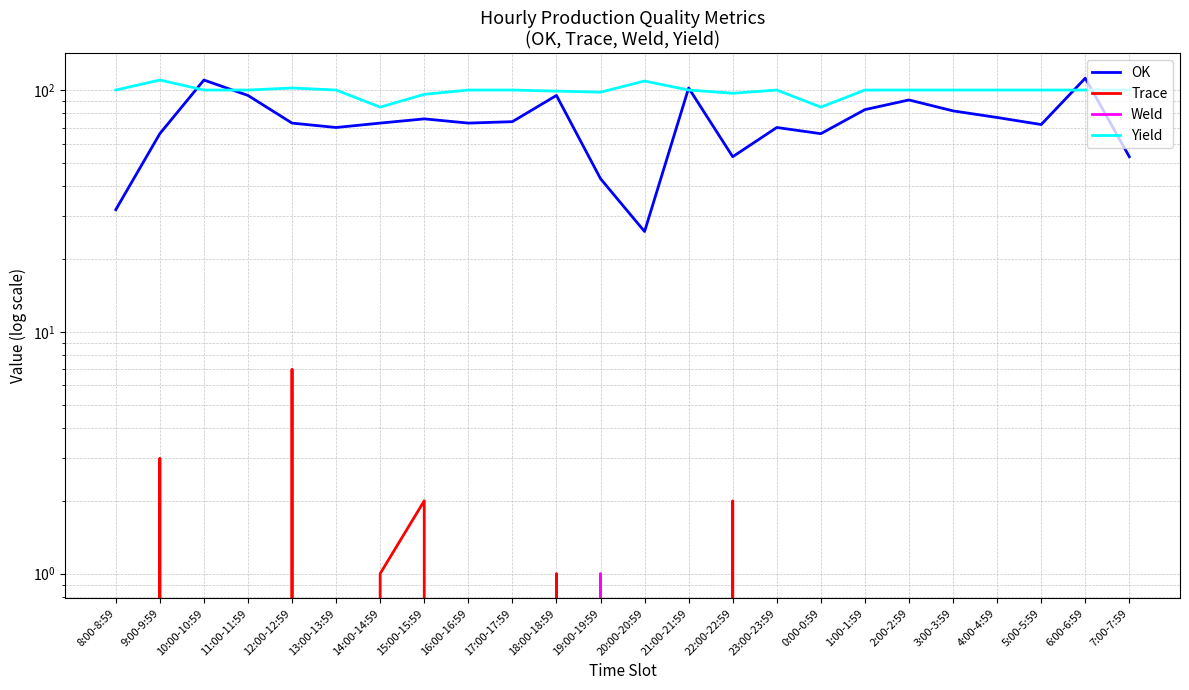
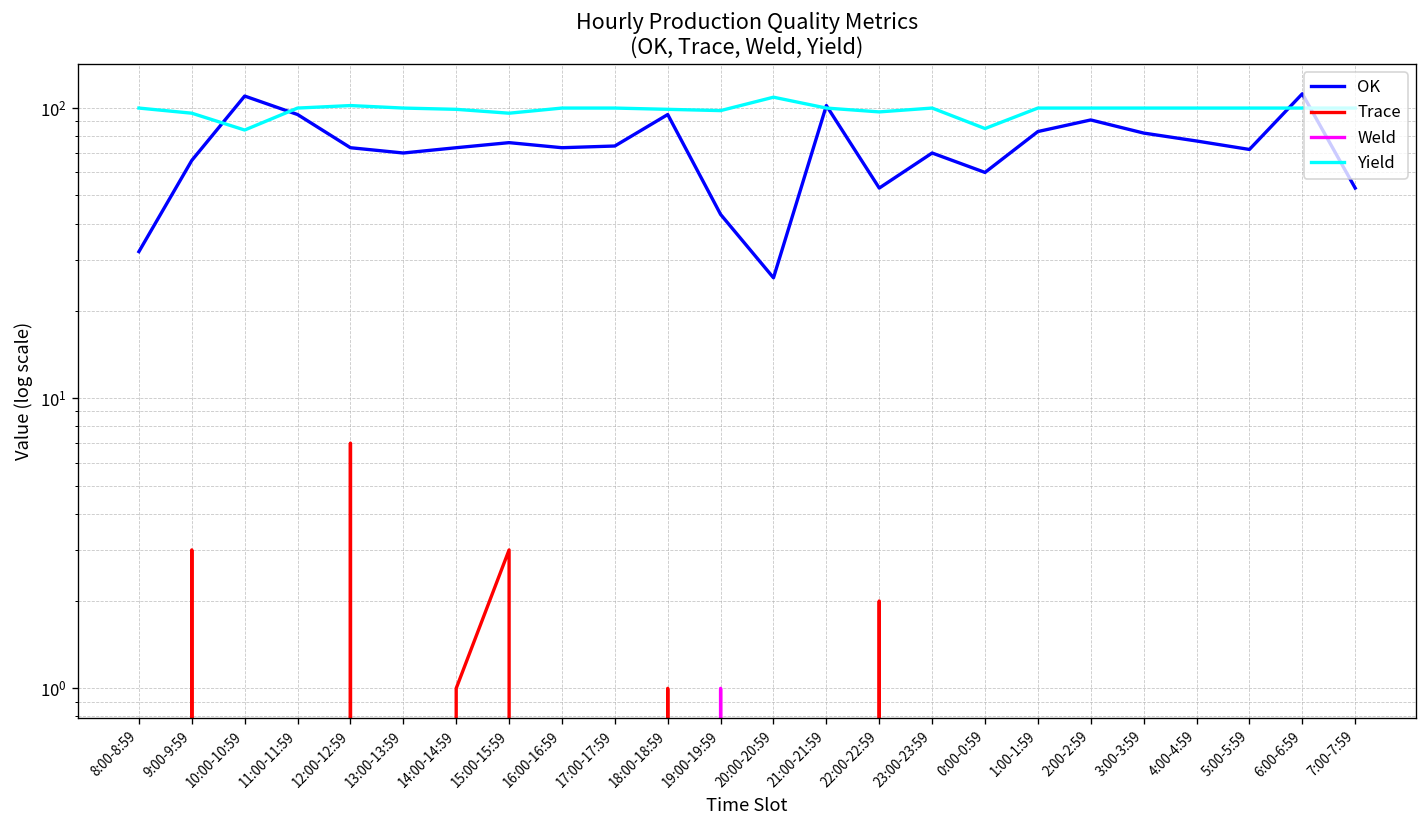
  {
    "OK": {
      "8:00-8:59": 32,
      "9:00-9:59": 66,
      "10:00-10:59": 110,
      "11:00-11:59": 95,
      "12:00-12:59": 73,
      "13:00-13:59": 70,
      "14:00-14:59": 73,
      "15:00-15:59": 76,
      "16:00-16:59": 73,
      "17:00-17:59": 74,
      "18:00-18:59": 95,
      "19:00-19:59": 43,
      "20:00-20:59": 26,
      "22:00-22:59": 53,
      "23:00-23:59": 70,
-     "0:00-0:59": 66,
+     "0:00-0:59": 60,
      "1:00-1:59": 83,
      "2:00-2:59": 91,
      "3:00-3:59": 82,
      "4:00-4:59": 77,
      "5:00-5:59": 72,
      "6:00-6:59": 110,
      "7:00-7:59": 53
    },
    "Trace": {
      "9:00-9:59": 3,
      "12:00-12:59": 7,
      "14:00-14:59": 1,
-     "15:00-15:59": 2,
+     "15:00-15:59": 3,
      "18:00-18:59": 1,
      "22:00-22:59": 2
    },
    "Weld": {
      "19:00-19:59": 1
    },
    "Yield": {
      "8:00-8:59": 100,
-     "9:00-9:59": 110,
-     "10:00-10:59": 100,
+     "9:00-9:59": 96,
+     "10:00-10:59": 84,
      "11:00-11:59": 100,
      "12:00-12:59": 102,
      "13:00-13:59": 100,
-     "14:00-14:59": 85,
+     "14:00-14:59": 99,
      "15:00-15:59": 96,
      "16:00-16:59": 100,
      "17:00-17:59": 100,
      "18:00-18:59": 99,
      "19:00-19:59": 98,
      "20:00-20:59": 110,
      "22:00-22:59": 97,
      "23:00-23:59": 100,
      "0:00-0:59": 85,
      "1:00-1:59": 100,
      "2:00-2:59": 100,
      "3:00-3:59": 100,
      "4:00-4:59": 100,
      "5:00-5:59": 100,
      "6:00-6:59": 100
    }
  }
